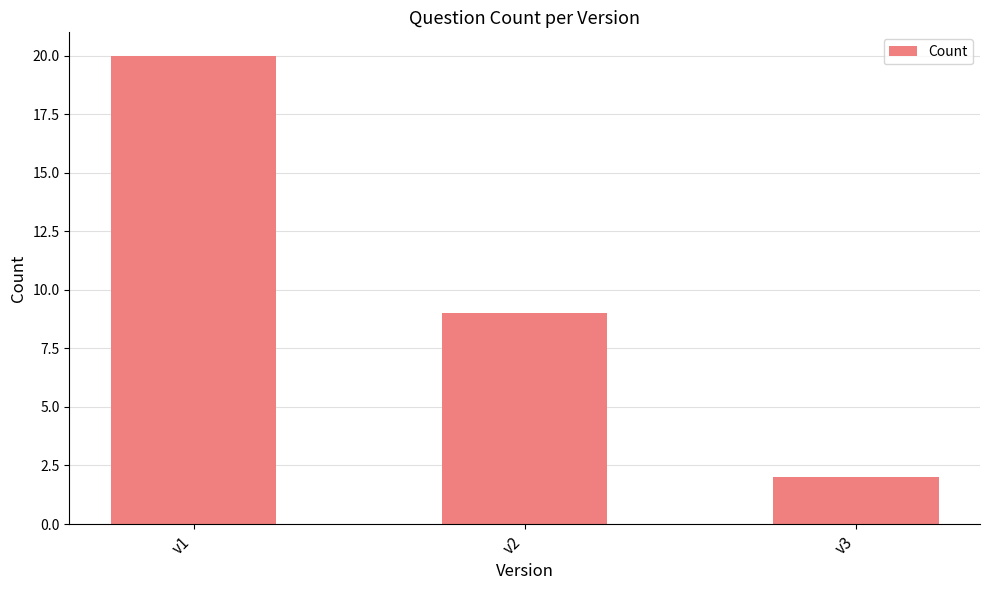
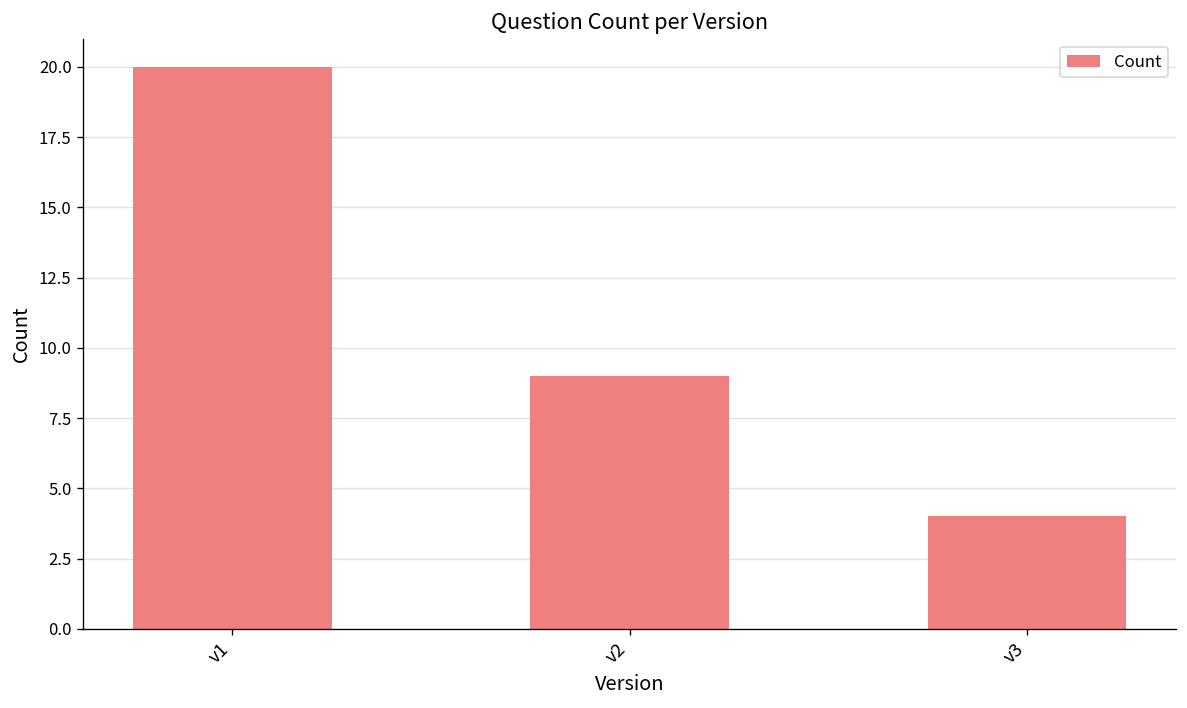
  {
    "v1": 20,
    "v2": 9,
-   "v3": 2
+   "v3": 4
  }
